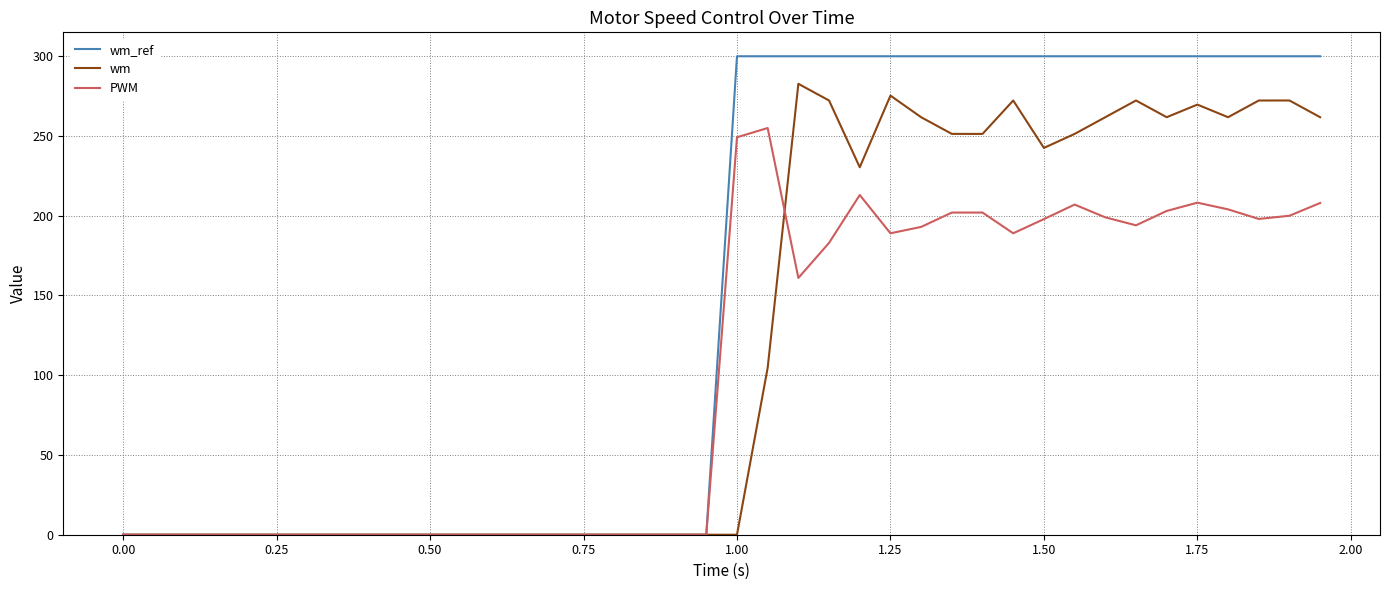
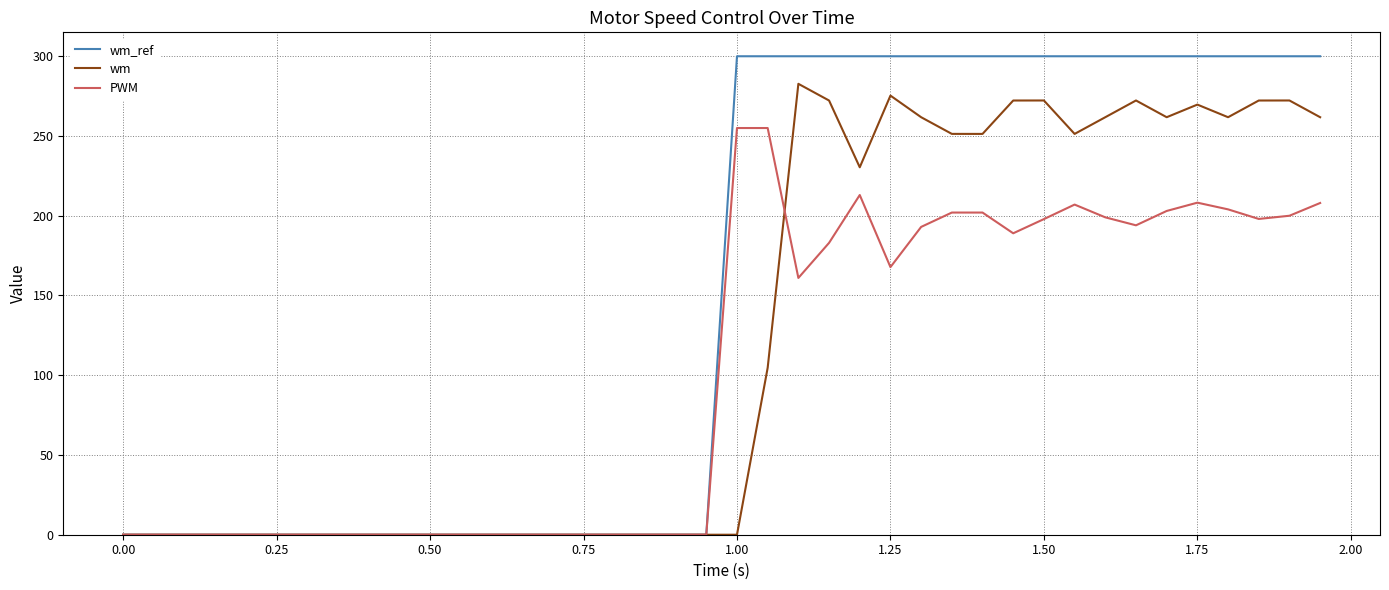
  {
    "wm_ref": {
      "1.00": 300,
      "1.25": 300,
      "1.50": 300,
      "1.75": 300
    },
    "wm": {
      "1.00": 0,
      "1.25": 275,
-     "1.50": 243,
+     "1.50": 272,
      "1.75": 270
    },
    "PWM": {
-     "1.00": 249,
-     "1.25": 189,
+     "1.00": 255,
+     "1.25": 168,
      "1.50": 198,
      "1.75": 208
    }
  }
